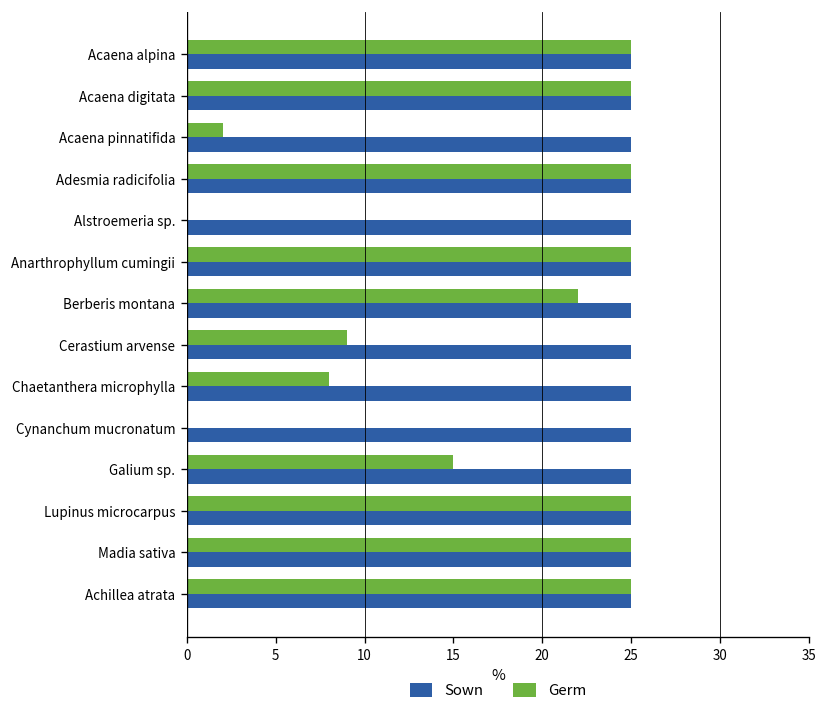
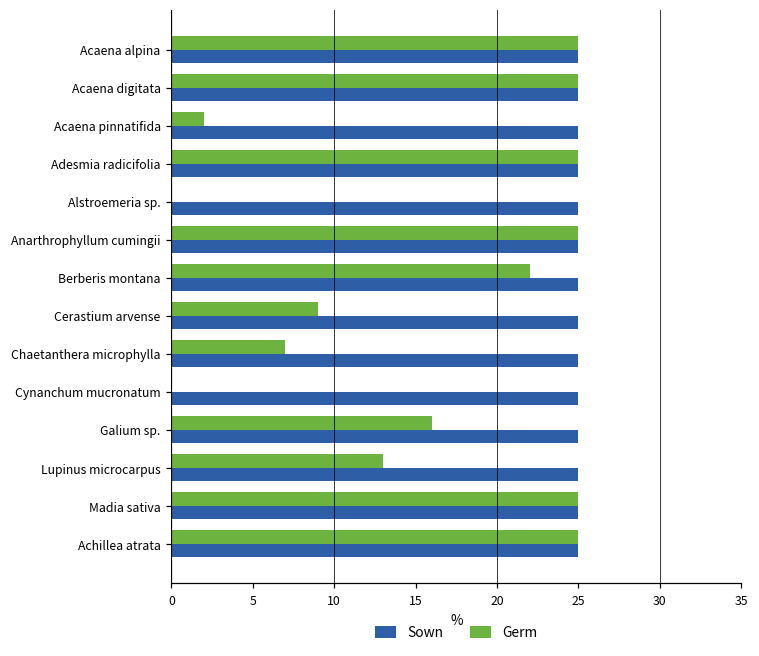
  {
    "Sown": {
      "Acaena alpina": 25,
      "Acaena digitata": 25,
      "Acaena pinnatifida": 25,
      "Adesmia radicifolia": 25,
      "Alstroemeria sp.": 25,
      "Anarthrophyllum cumingii": 25,
      "Berberis montana": 25,
      "Cerastium arvense": 25,
      "Chaetanthera microphylla": 25,
      "Cynanchum mucronatum": 25,
      "Galium sp.": 25,
      "Lupinus microcarpus": 25,
      "Madia sativa": 25,
      "Achillea atrata": 25
    },
    "Germ": {
      "Acaena alpina": 25,
      "Acaena digitata": 25,
      "Acaena pinnatifida": 2,
      "Adesmia radicifolia": 25,
      "Alstroemeria sp.": 0,
      "Anarthrophyllum cumingii": 25,
      "Berberis montana": 22,
      "Cerastium arvense": 9,
-     "Chaetanthera microphylla": 8,
+     "Chaetanthera microphylla": 7,
      "Cynanchum mucronatum": 0,
-     "Galium sp.": 15,
-     "Lupinus microcarpus": 25,
+     "Galium sp.": 16,
+     "Lupinus microcarpus": 13,
      "Madia sativa": 25,
      "Achillea atrata": 25
    }
  }
